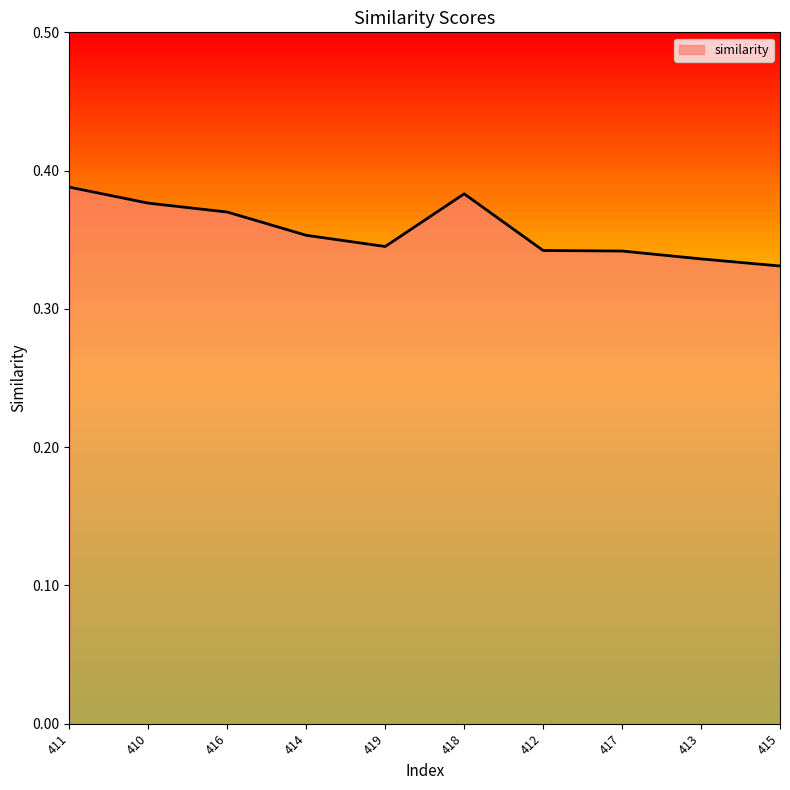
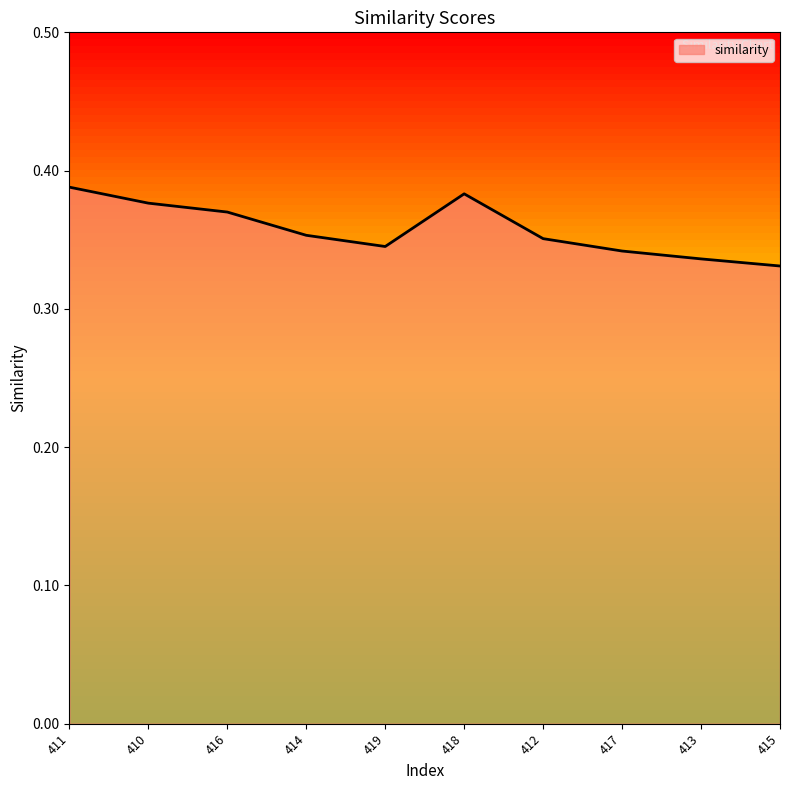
  {
    "411": 0.388,
    "410": 0.376,
    "416": 0.370,
    "414": 0.353,
    "419": 0.345,
    "418": 0.383,
-   "412": 0.342,
+   "412": 0.351,
    "417": 0.342,
    "413": 0.336,
    "415": 0.331
  }
